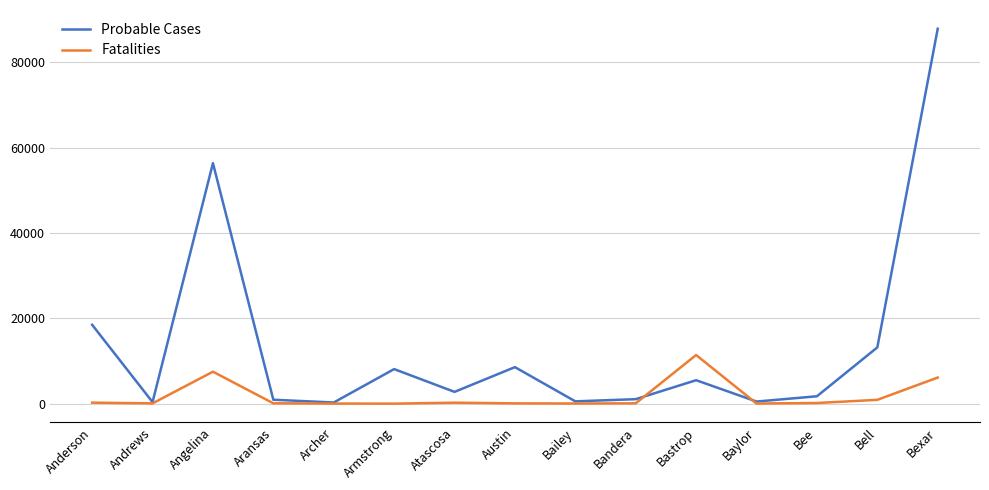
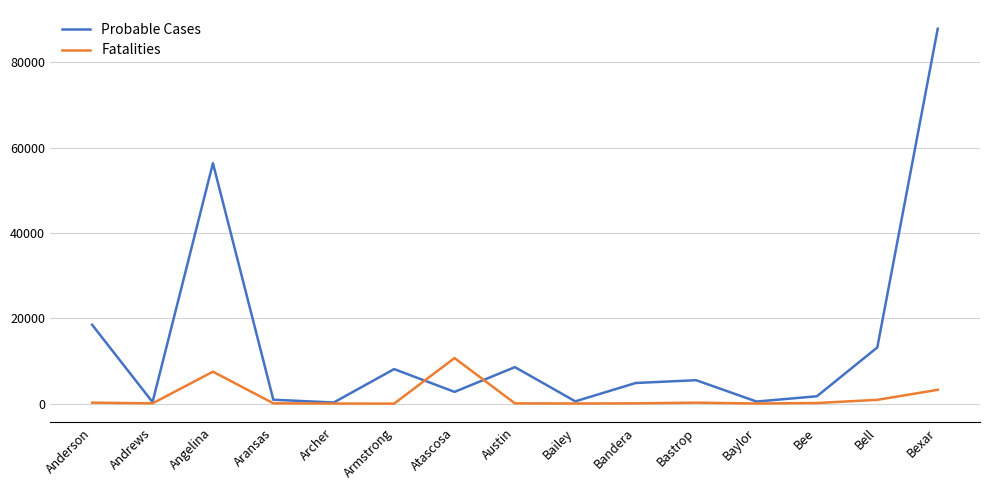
  {
    "Probable Cases": {
      "Anderson": 18000,
      "Angelina": 56000,
      "Aransas": 1000,
      "Armstrong": 8000,
      "Atascosa": 3000,
      "Austin": 9000,
-     "Bandera": 1000,
+     "Bandera": 5000,
      "Bastrop": 5000,
      "Bee": 2000,
      "Bell": 13000,
      "Bexar": 88000
    },
    "Fatalities": {
      "Anderson": 0,
      "Angelina": 7000,
      "Aransas": 0,
      "Armstrong": 0,
-     "Atascosa": 0,
+     "Atascosa": 11000,
      "Austin": 0,
      "Bandera": 0,
-     "Bastrop": 11000,
+     "Bastrop": 0,
      "Bee": 0,
      "Bell": 1000,
-     "Bexar": 6000
+     "Bexar": 3000
    }
  }
